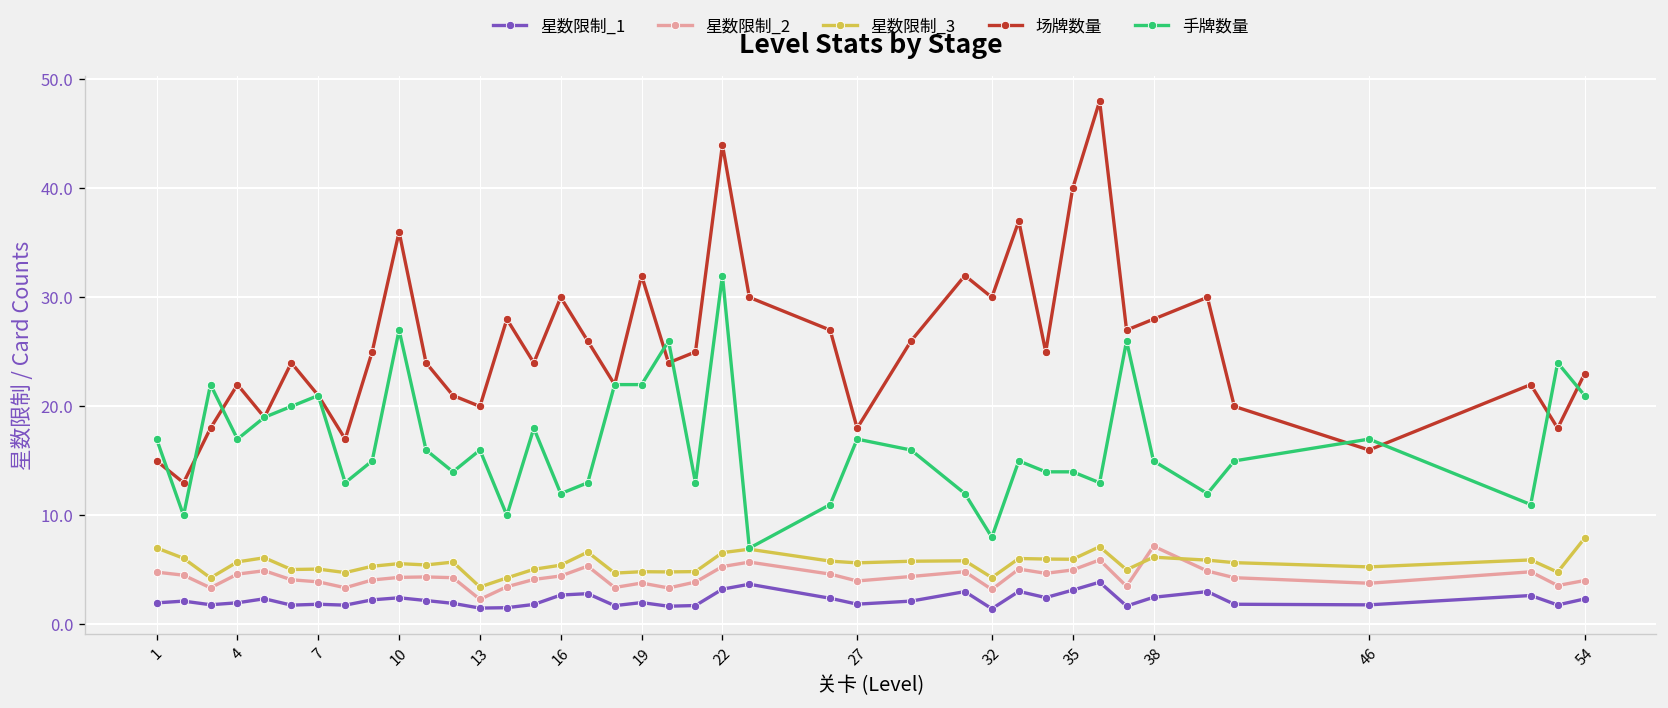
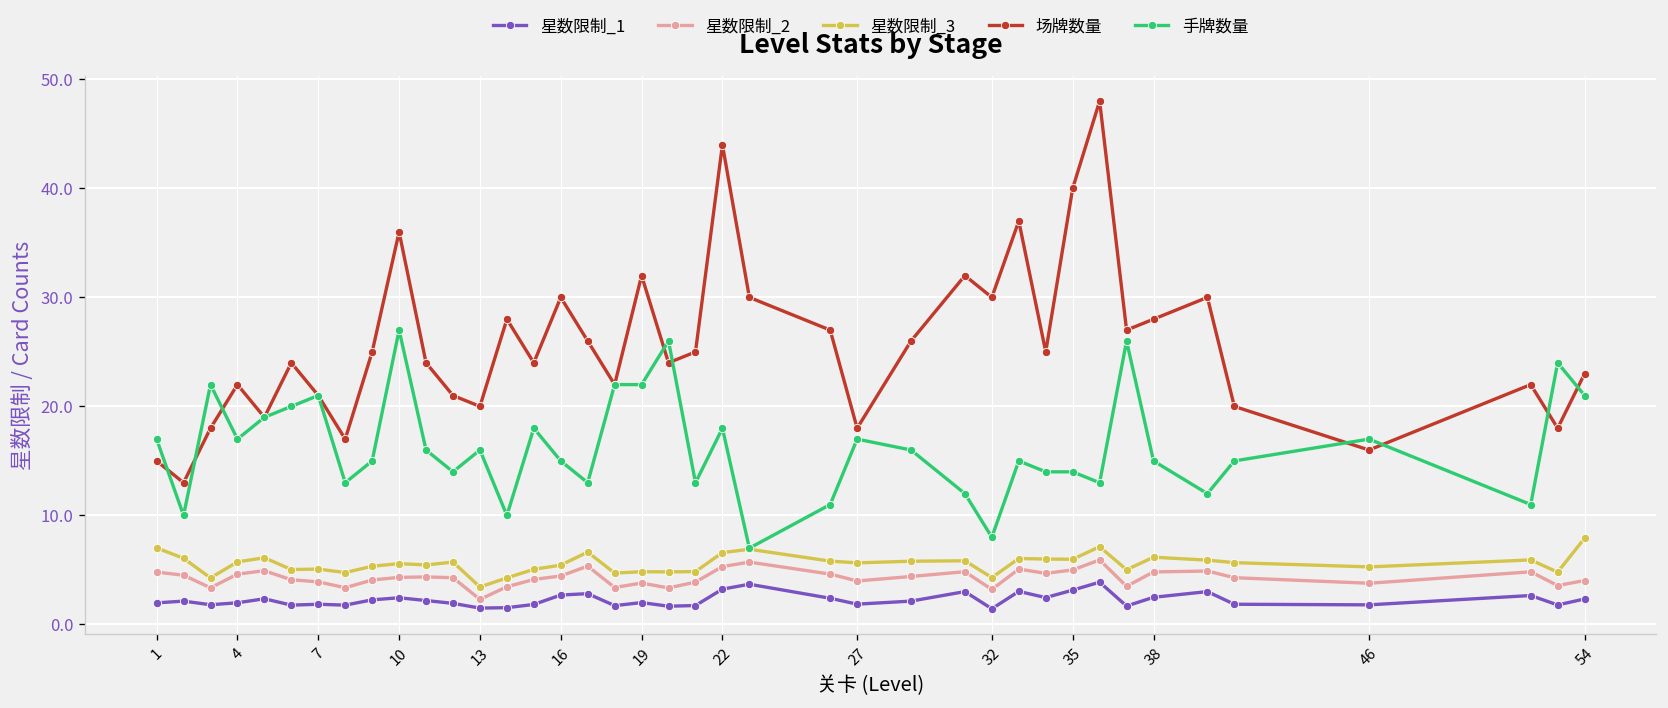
  {
    "星数限制_1": {
      "1": 2,
      "4": 2,
      "7": 2,
      "10": 2,
      "13": 2,
      "16": 3,
      "19": 2,
      "22": 3,
      "27": 2,
      "32": 1,
      "35": 3,
      "38": 2,
      "46": 2,
      "54": 2
    },
    "星数限制_2": {
      "1": 5,
      "4": 5,
      "7": 4,
      "10": 4,
      "13": 2,
      "16": 4,
      "19": 4,
      "22": 5,
      "27": 4,
      "32": 3,
      "35": 5,
-     "38": 7,
+     "38": 5,
      "46": 4,
      "54": 4
    },
    "星数限制_3": {
      "1": 7,
      "4": 6,
      "7": 5,
      "10": 6,
      "13": 3,
      "16": 5,
      "19": 5,
      "22": 7,
      "27": 6,
      "32": 4,
      "35": 6,
      "38": 6,
      "46": 5,
      "54": 8
    },
    "场牌数量": {
      "1": 15,
      "4": 22,
      "10": 36,
      "13": 20,
      "16": 30,
      "19": 32,
      "22": 44,
      "27": 18,
      "32": 30,
      "35": 40,
      "38": 28,
      "46": 16,
      "54": 23
    },
    "手牌数量": {
      "1": 17,
      "4": 17,
      "10": 27,
      "13": 16,
-     "16": 12,
+     "16": 15,
      "19": 22,
-     "22": 32,
+     "22": 18,
      "27": 17,
      "32": 8,
      "35": 14,
      "38": 15,
      "46": 17,
      "54": 21
    }
  }
